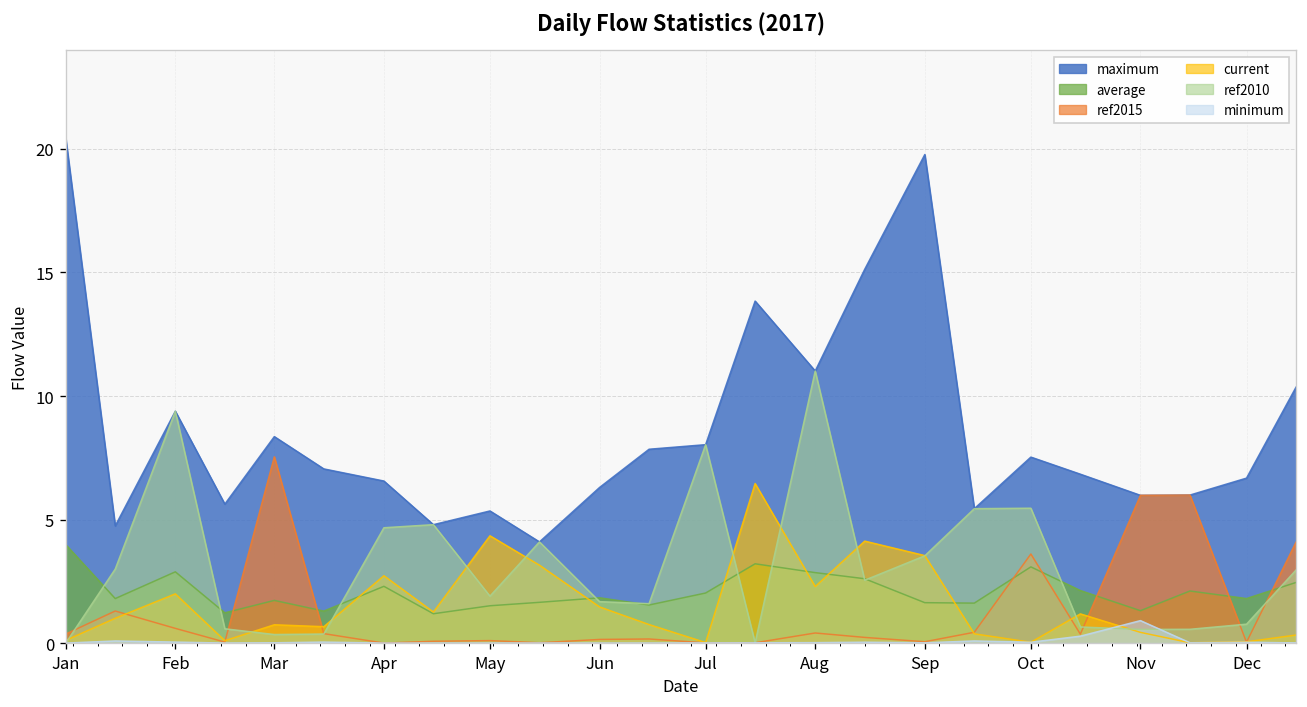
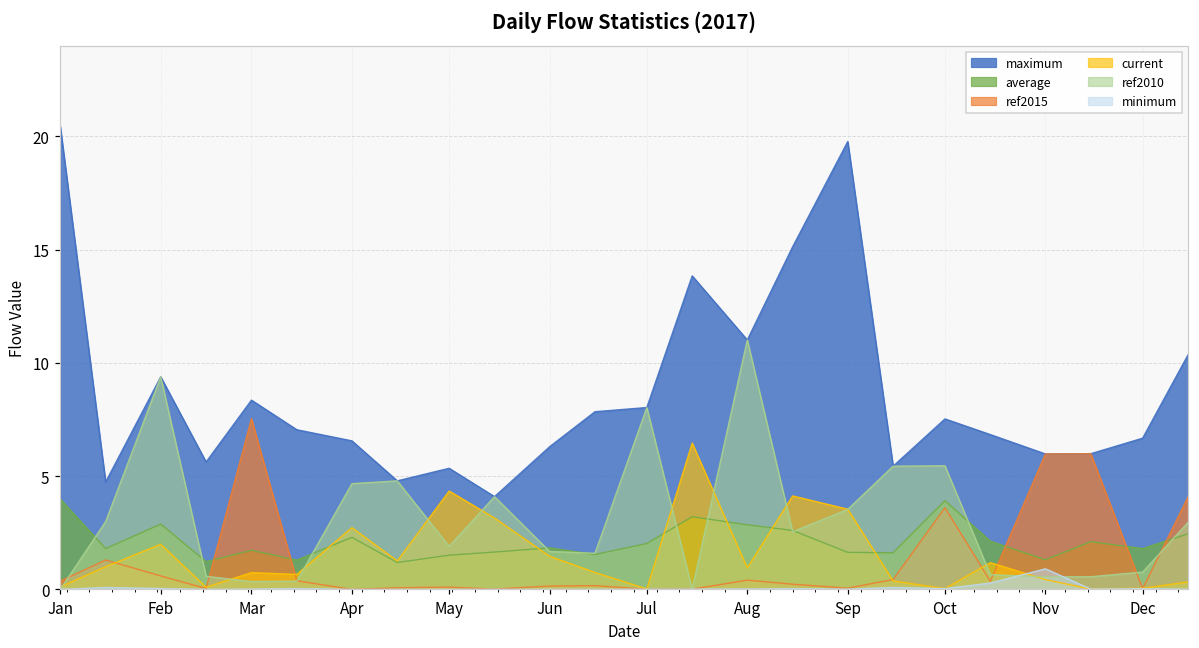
  {
    "maximum": {
      "Jan": 20.4,
      "Mar": 8.4,
      "Apr": 6.6,
      "May": 5.3,
      "Jun": 6.3,
      "Sep": 19.8,
      "Oct": 7.5,
      "Dec": 6.7
    },
    "average": {
      "Jan": 4.0,
      "Feb": 2.9,
      "Mar": 1.7,
      "Apr": 2.3,
      "May": 1.5,
      "Jun": 1.8,
      "Jul": 2.0,
      "Aug": 2.9,
      "Sep": 1.6,
-     "Oct": 3.1,
+     "Oct": 3.9,
      "Nov": 1.3,
      "Dec": 1.8
    },
    "ref2015": {
      "Jan": 0.4,
      "Feb": 0.6,
      "Mar": 7.5,
      "Jun": 0.1,
      "Aug": 0.4,
      "Oct": 3.6
    },
    "current": {
      "Feb": 2.0,
      "Mar": 0.7,
      "Apr": 2.7,
      "May": 4.3,
      "Jun": 1.5,
-     "Aug": 2.3
+     "Aug": 1.0
    },
    "ref2010": {
      "Mar": 0.3,
      "Apr": 4.7,
      "May": 1.9,
      "Jun": 1.7,
      "Oct": 5.5,
      "Dec": 0.8
    },
    "minimum": {
      "Feb": 0.0,
      "Mar": 0.0,
      "Jun": 0.0,
      "Aug": 0.0,
      "Nov": 0.9
    }
  }
